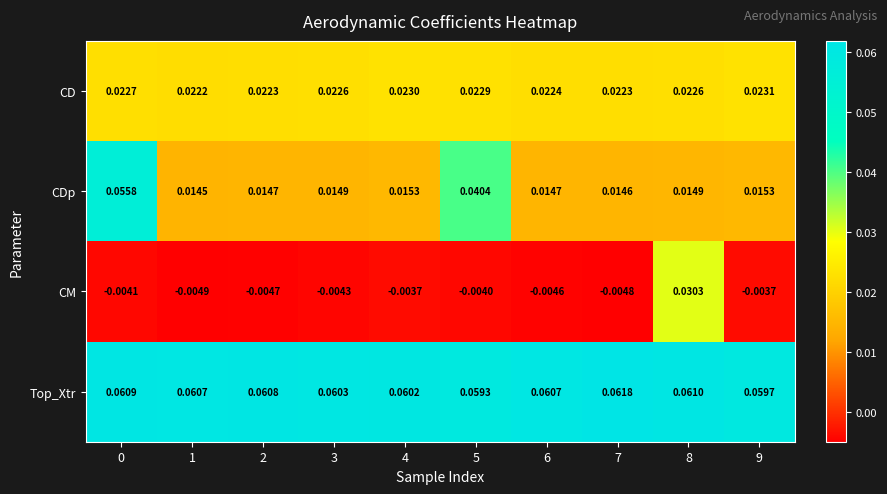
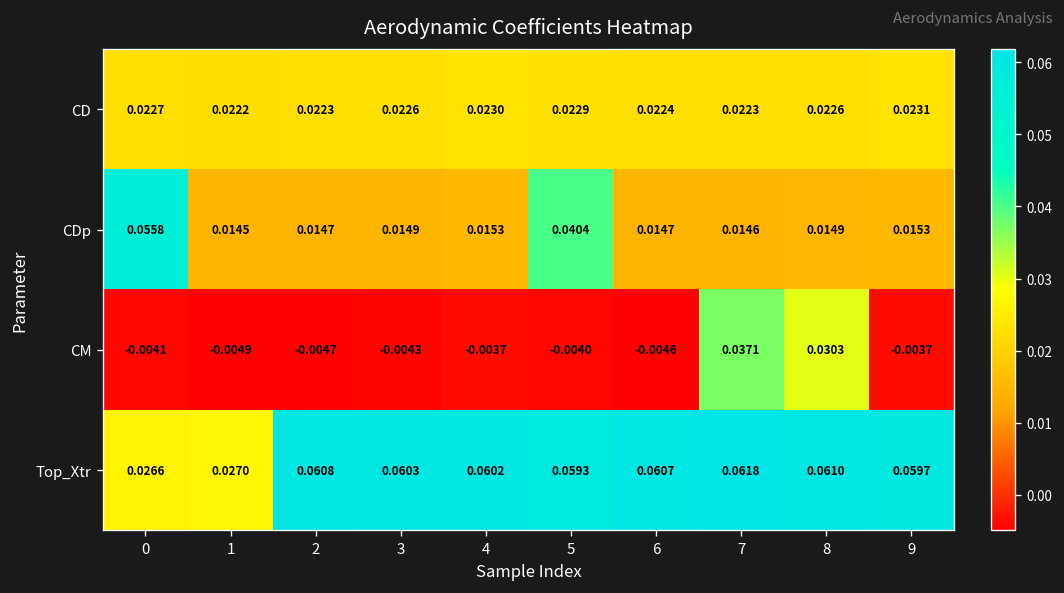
  {
    "CD": {
      "0": 0.0227,
      "1": 0.0222,
      "2": 0.0223,
      "3": 0.0226,
      "4": 0.0230,
      "5": 0.0229,
      "6": 0.0224,
      "7": 0.0223,
      "8": 0.0226,
      "9": 0.0231
    },
    "CDp": {
      "0": 0.0558,
      "1": 0.0145,
      "2": 0.0147,
      "3": 0.0149,
      "4": 0.0153,
      "5": 0.0404,
      "6": 0.0147,
      "7": 0.0146,
      "8": 0.0149,
      "9": 0.0153
    },
    "CM": {
      "0": -0.0041,
      "1": -0.0049,
      "2": -0.0047,
      "3": -0.0043,
      "4": -0.0037,
      "5": -0.0040,
      "6": -0.0046,
-     "7": -0.0048,
+     "7": 0.0371,
      "8": 0.0303,
      "9": -0.0037
    },
    "Top_Xtr": {
-     "0": 0.0609,
-     "1": 0.0607,
+     "0": 0.0266,
+     "1": 0.0270,
      "2": 0.0608,
      "3": 0.0603,
      "4": 0.0602,
      "5": 0.0593,
      "6": 0.0607,
      "7": 0.0618,
      "8": 0.0610,
      "9": 0.0597
    }
  }
